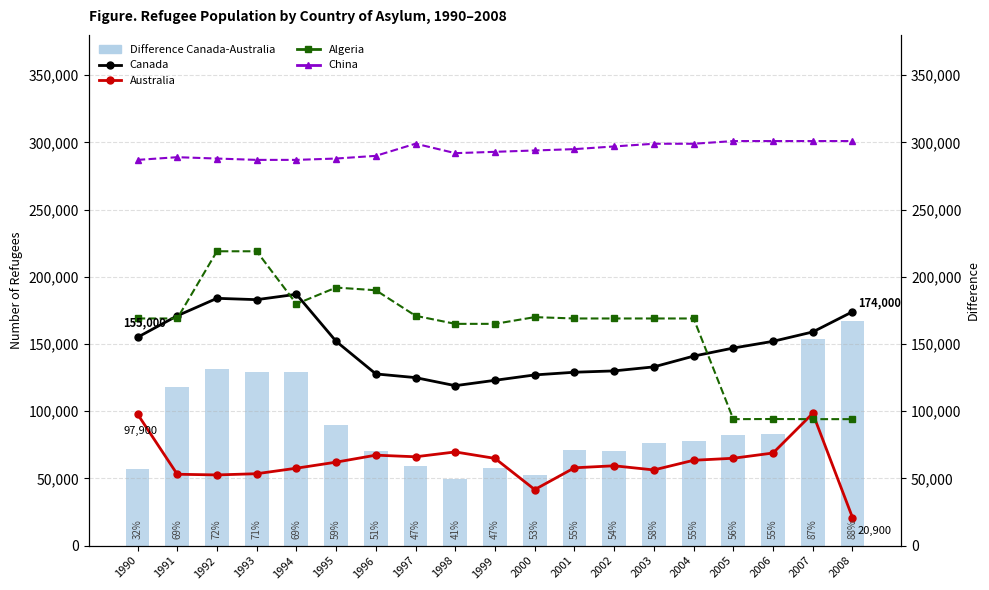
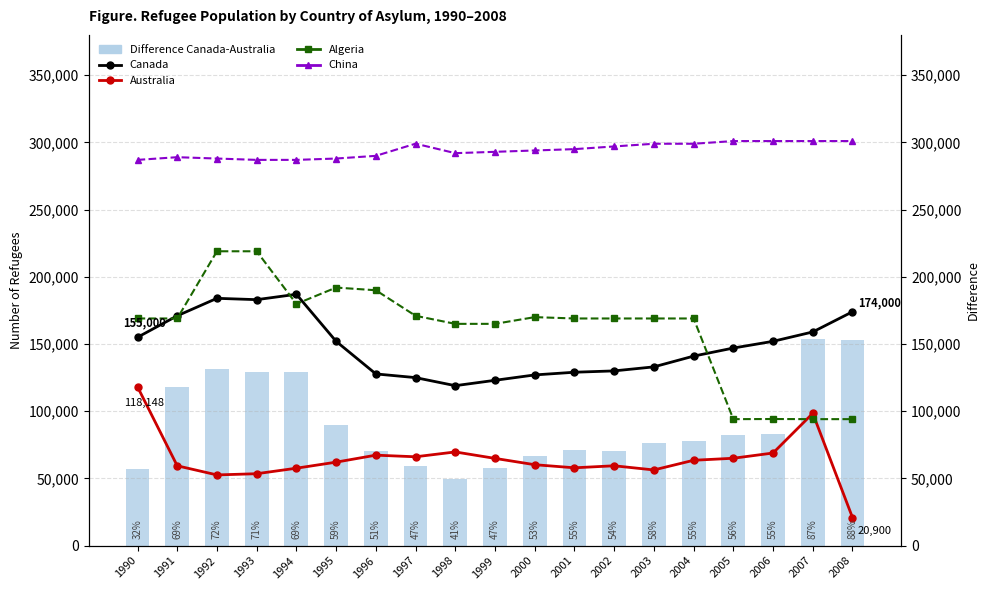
  {
    "Difference Canada-Australia": {
-     "2000": "52,000",
-     "2008": "167,000"
+     "2000": "67,000",
+     "2008": "153,000"
    },
    "Canada": {
      "2008": "174,000"
    },
    "Australia": {
-     "1990": "97,900",
-     "1991": "53,000",
-     "2000": "42,000",
+     "1990": "118,148",
+     "1991": "59,000",
+     "2000": "60,000",
      "2008": "20,900"
    },
    "Algeria": {
      "1991": "169,000",
      "1992": "219,000",
      "1993": "219,000",
      "1994": "180,000",
      "1995": "192,000",
      "1996": "190,000",
      "1997": "171,000",
      "1998": "165,000",
      "1999": "165,000",
      "2000": "170,000",
      "2001": "169,000",
      "2002": "169,000",
      "2003": "169,000",
      "2004": "169,000",
      "2005": "94,000",
      "2006": "94,000",
      "2007": "94,000",
      "2008": "94,000"
    },
    "China": {
      "1990": "287,000",
      "1991": "289,000",
      "1992": "288,000",
      "1993": "287,000",
      "1994": "287,000",
      "1995": "288,000",
      "1996": "290,000",
      "1997": "299,000",
      "1998": "292,000",
      "1999": "293,000",
      "2000": "294,000",
      "2001": "295,000",
      "2002": "297,000",
      "2003": "299,000",
      "2004": "299,000",
      "2005": "301,000",
      "2006": "301,000",
      "2007": "301,000",
      "2008": "301,000"
    }
  }
